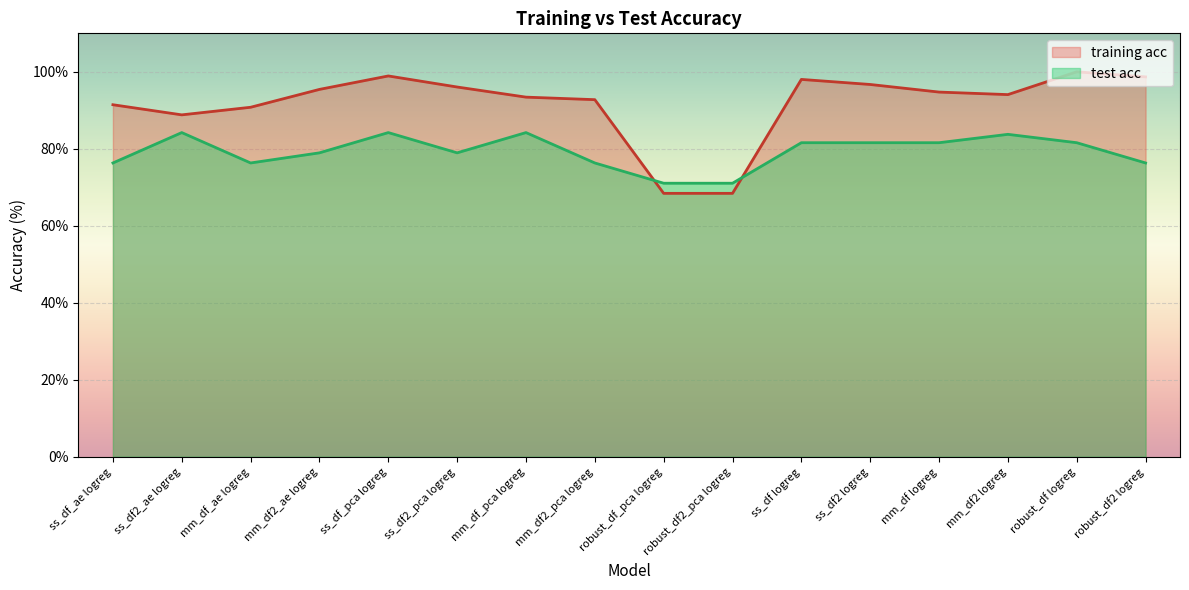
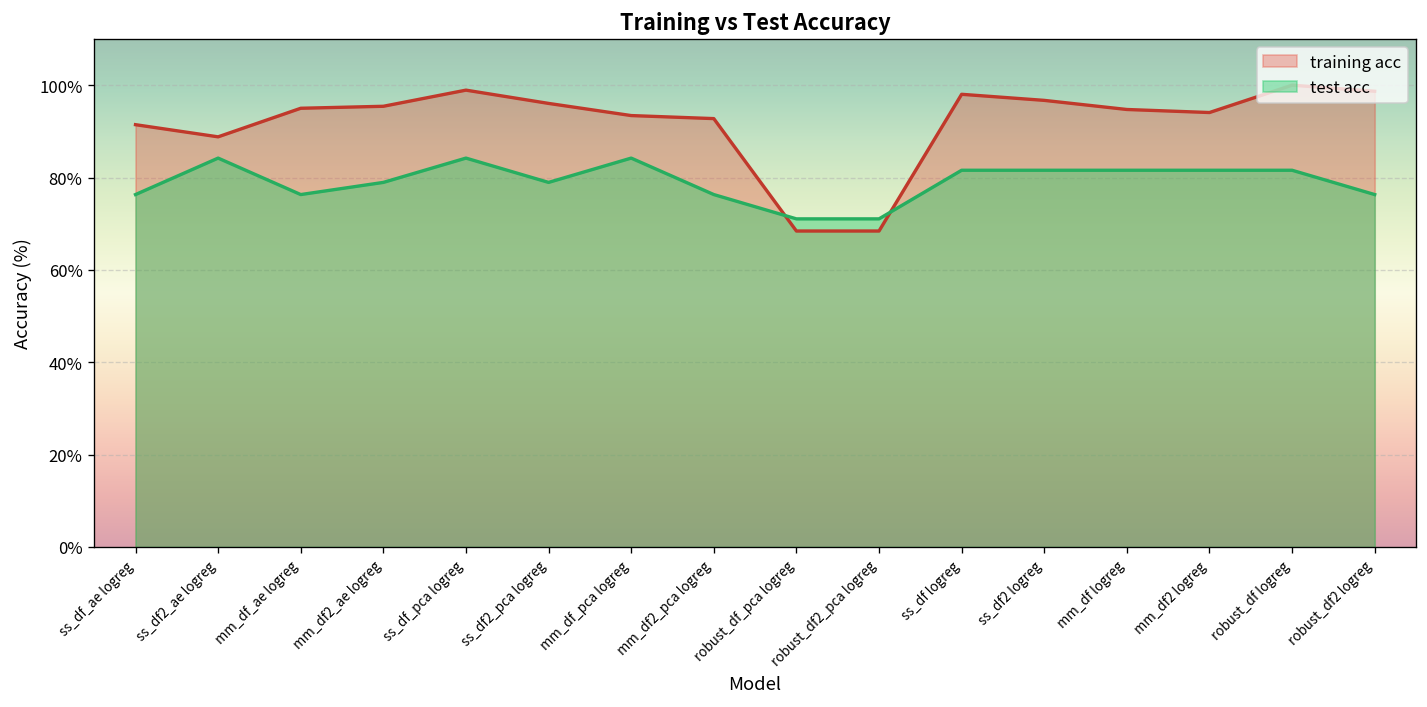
  {
    "training acc": {
      "ss_df_ae logreg": "91%",
      "ss_df2_ae logreg": "89%",
-     "mm_df_ae logreg": "91%",
+     "mm_df_ae logreg": "95%",
      "mm_df2_ae logreg": "95%",
      "ss_df_pca logreg": "99%",
      "ss_df2_pca logreg": "96%",
      "mm_df_pca logreg": "93%",
      "mm_df2_pca logreg": "93%",
      "robust_df_pca logreg": "68%",
      "robust_df2_pca logreg": "68%",
      "ss_df logreg": "98%",
      "ss_df2 logreg": "97%",
      "mm_df logreg": "95%",
      "mm_df2 logreg": "94%"
    },
    "test acc": {
      "ss_df_ae logreg": "76%",
      "ss_df2_ae logreg": "84%",
      "mm_df_ae logreg": "76%",
      "mm_df2_ae logreg": "79%",
      "ss_df_pca logreg": "84%",
      "ss_df2_pca logreg": "79%",
      "mm_df_pca logreg": "84%",
      "mm_df2_pca logreg": "76%",
      "robust_df_pca logreg": "71%",
      "robust_df2_pca logreg": "71%",
      "ss_df logreg": "82%",
      "ss_df2 logreg": "82%",
      "mm_df logreg": "82%",
-     "mm_df2 logreg": "84%",
+     "mm_df2 logreg": "82%",
      "robust_df logreg": "82%",
      "robust_df2 logreg": "76%"
    }
  }
